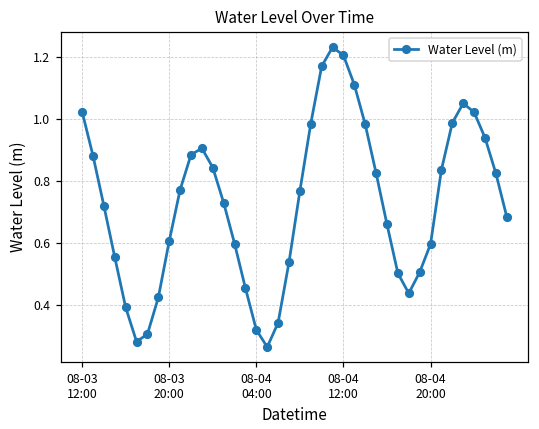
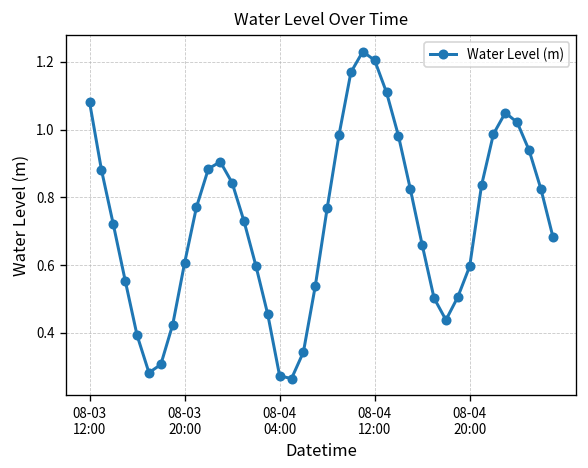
  {
-   "08-03 12:00": 1.02,
+   "08-03 12:00": 1.08,
    "08-03 20:00": 0.61,
-   "08-04 04:00": 0.32,
+   "08-04 04:00": 0.27,
    "08-04 12:00": 1.20,
    "08-04 20:00": 0.60
  }
